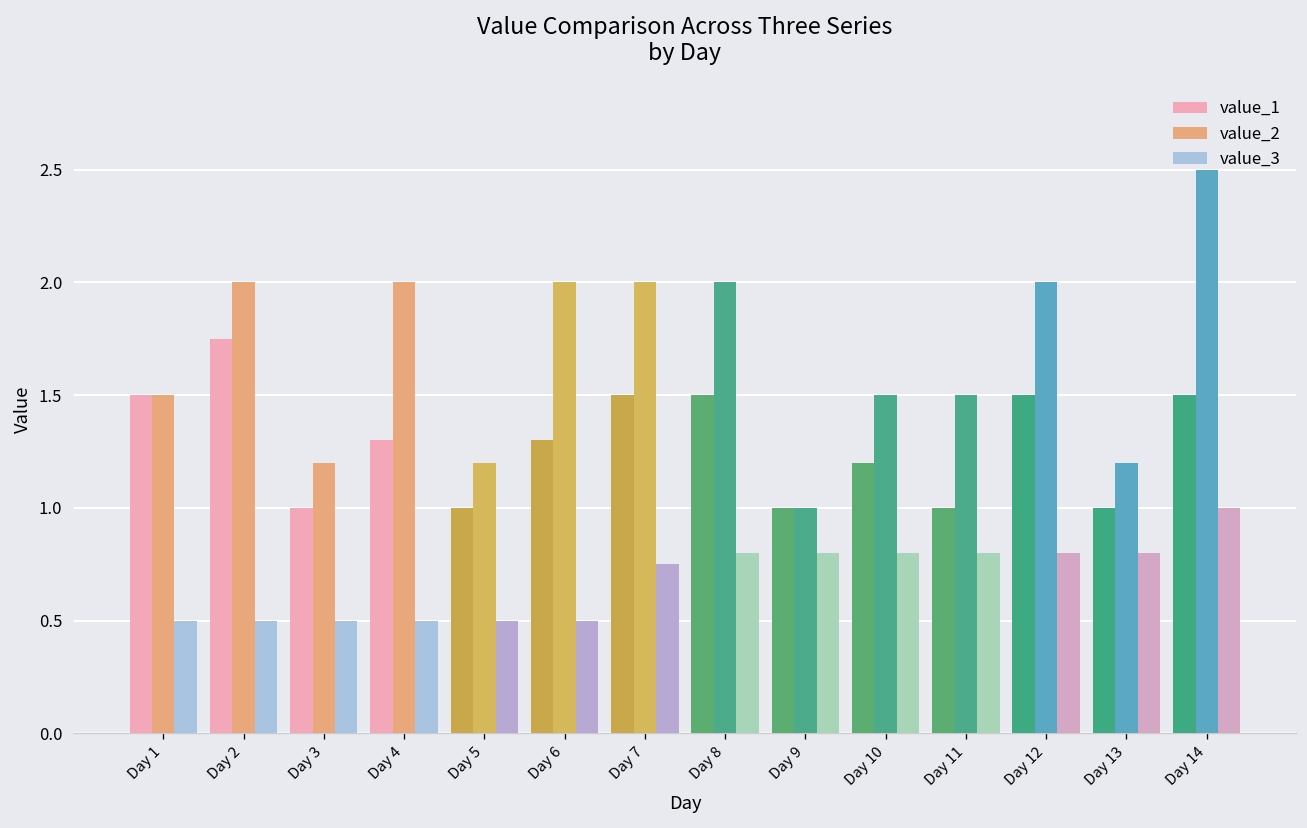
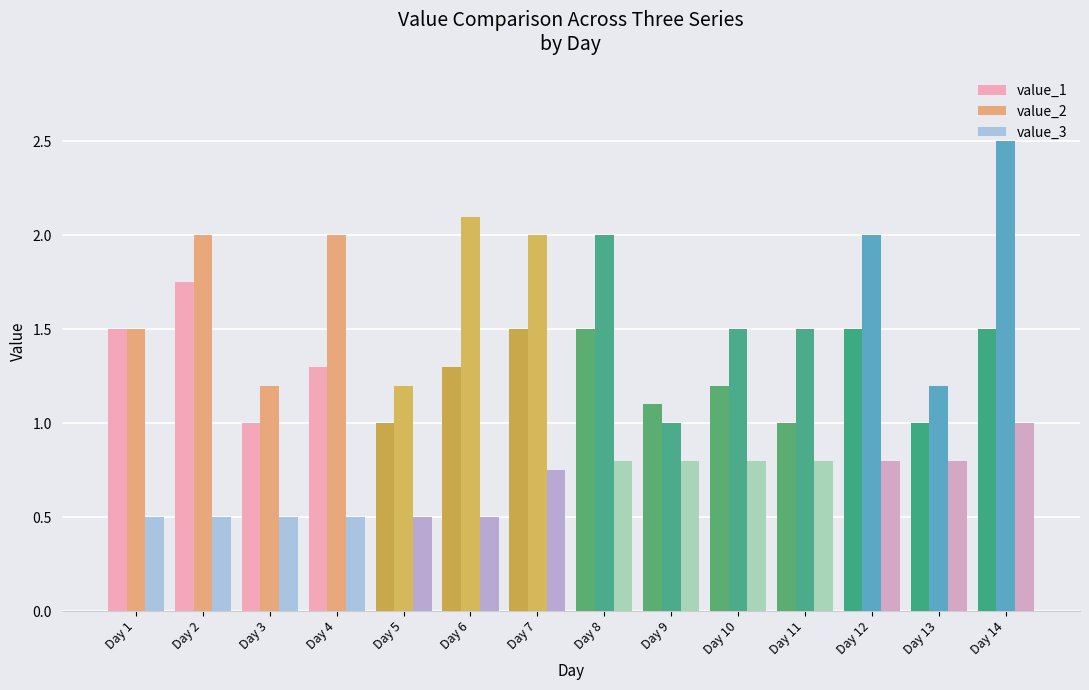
  {
    "value_1": {
      "Day 1": 1.5,
      "Day 2": 1.75,
      "Day 3": 1.0,
      "Day 4": 1.3,
      "Day 5": 1.0,
      "Day 6": 1.3,
      "Day 7": 1.5,
      "Day 8": 1.5,
-     "Day 9": 1.0,
+     "Day 9": 1.1,
      "Day 10": 1.2,
      "Day 11": 1.0,
      "Day 12": 1.5,
      "Day 13": 1.0,
      "Day 14": 1.5
    },
    "value_2": {
      "Day 1": 1.5,
      "Day 2": 2.0,
      "Day 3": 1.2,
      "Day 4": 2.0,
      "Day 5": 1.2,
-     "Day 6": 2.0,
+     "Day 6": 2.1,
      "Day 7": 2.0,
      "Day 8": 2.0,
      "Day 9": 1.0,
      "Day 10": 1.5,
      "Day 11": 1.5,
      "Day 12": 2.0,
      "Day 13": 1.2,
      "Day 14": 2.5
    },
    "value_3": {
      "Day 1": 0.5,
      "Day 2": 0.5,
      "Day 3": 0.5,
      "Day 4": 0.5,
      "Day 5": 0.5,
      "Day 6": 0.5,
      "Day 7": 0.75,
      "Day 8": 0.8,
      "Day 9": 0.8,
      "Day 10": 0.8,
      "Day 11": 0.8,
      "Day 12": 0.8,
      "Day 13": 0.8,
      "Day 14": 1.0
    }
  }
